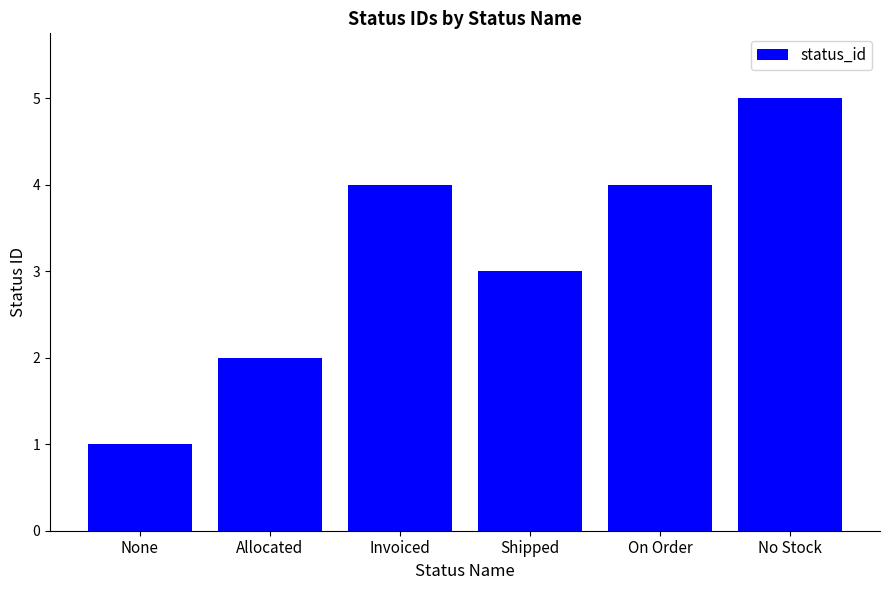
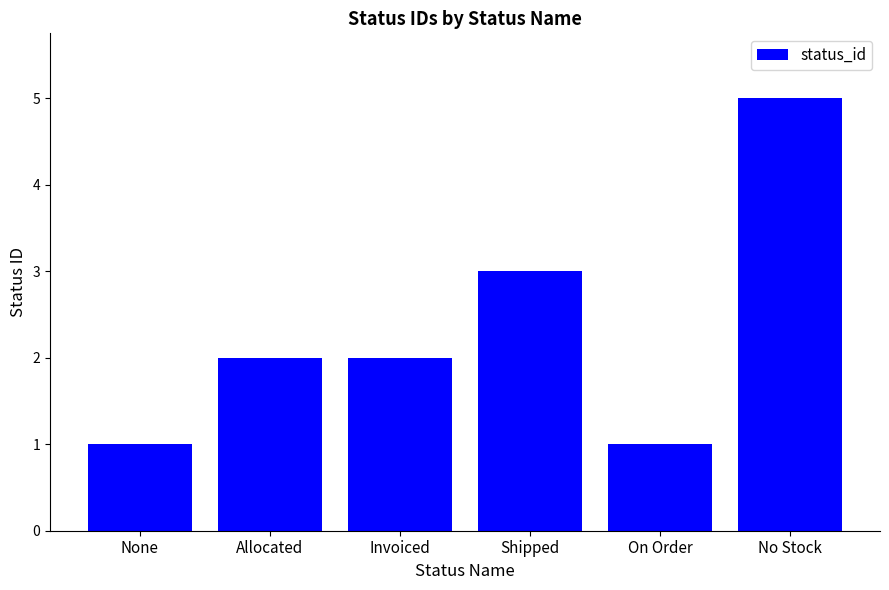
  {
    "None": 1,
    "Allocated": 2,
-   "Invoiced": 4,
+   "Invoiced": 2,
    "Shipped": 3,
-   "On Order": 4,
+   "On Order": 1,
    "No Stock": 5
  }
